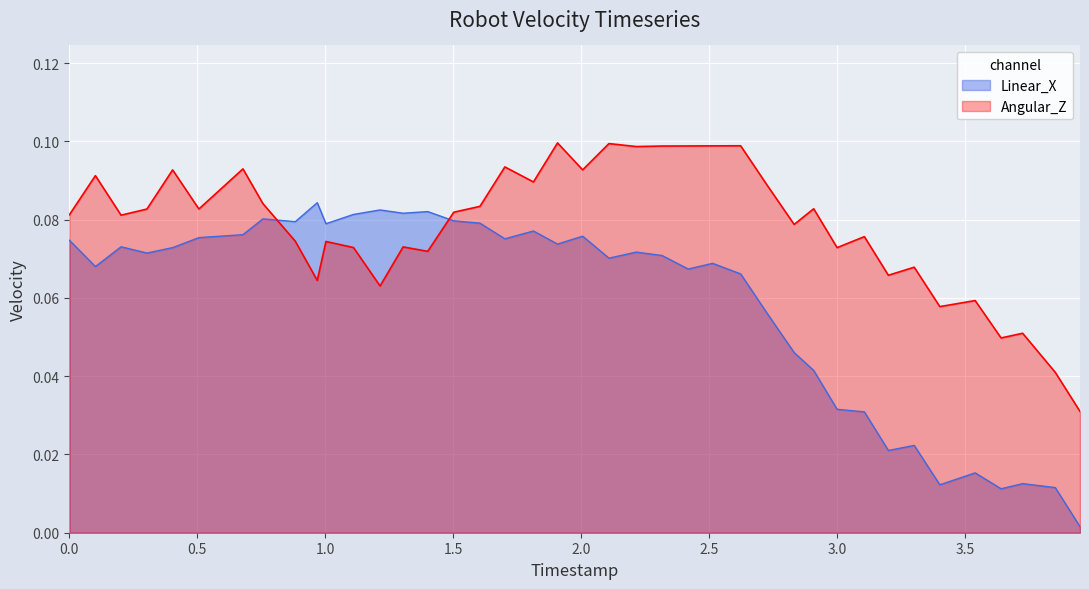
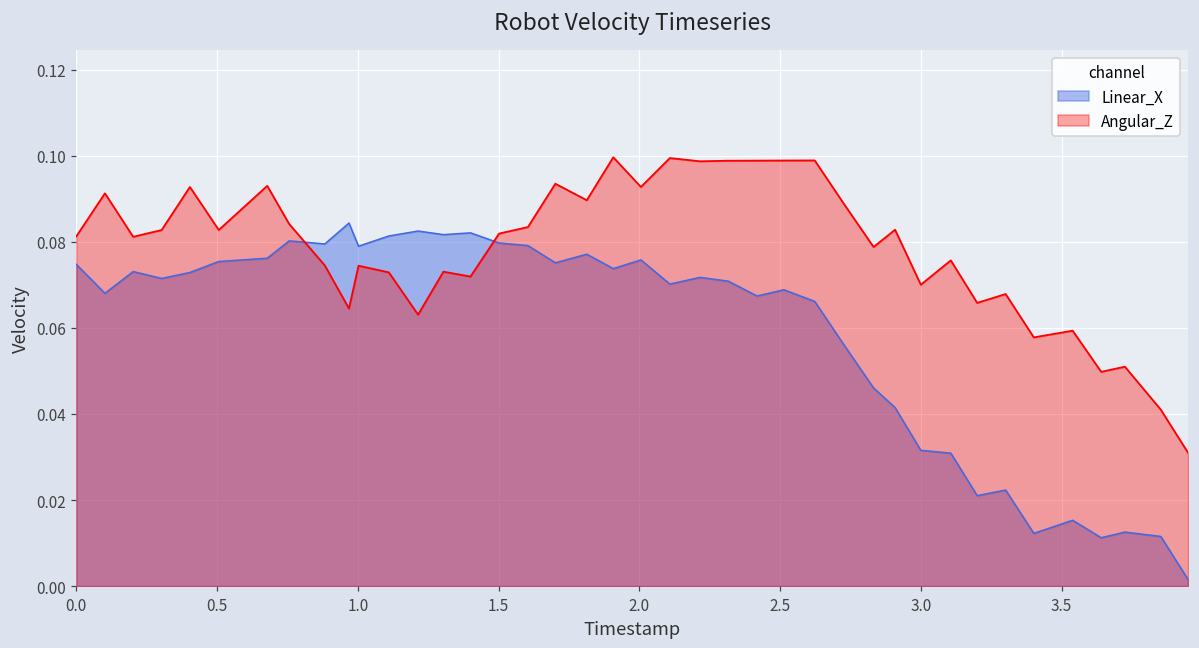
  {
    "Linear_X": {
      "0.0": 0.075,
      "3.0": 0.032
    },
    "Angular_Z": {
      "0.0": 0.081,
-     "3.0": 0.073
+     "3.0": 0.070
    }
  }
